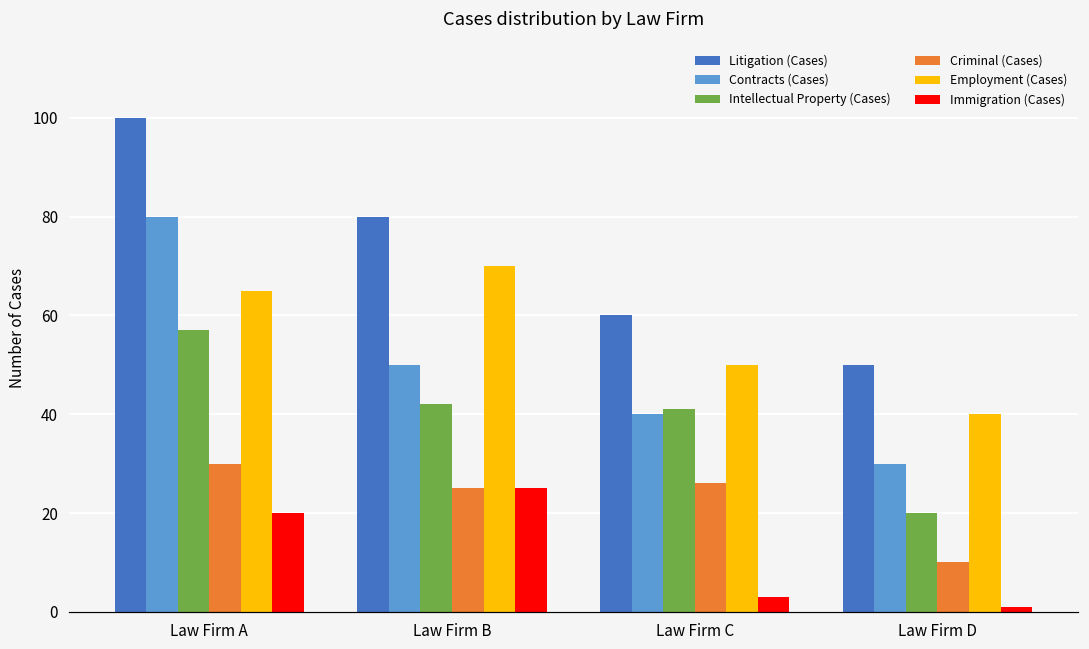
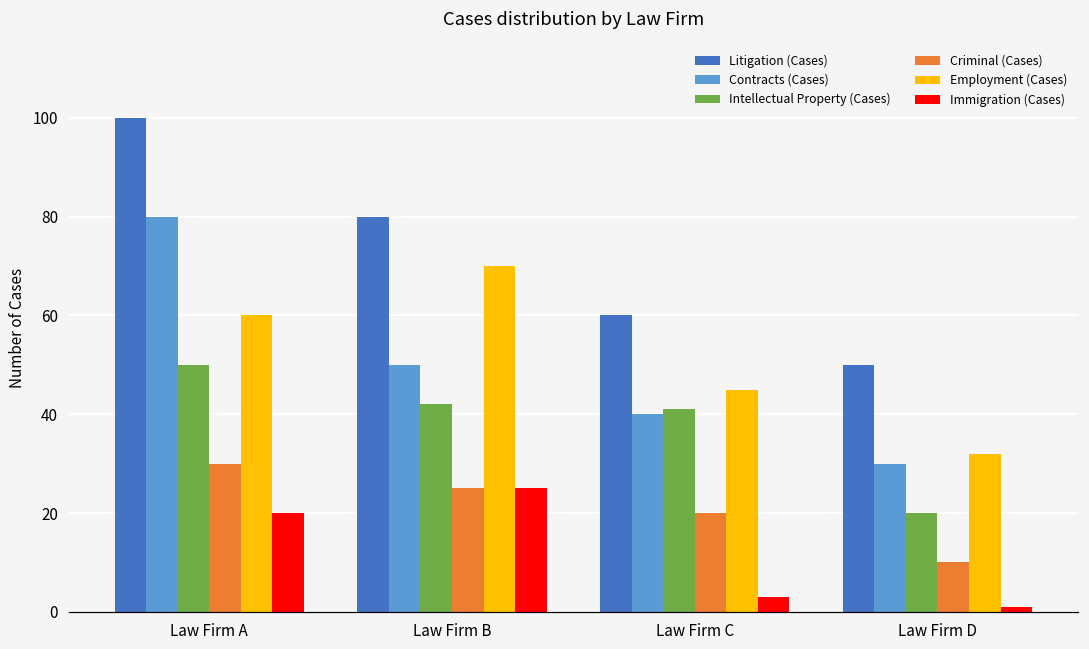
  {
    "Intellectual Property (Cases)": {
-     "Law Firm A": 57,
+     "Law Firm A": 50,
      "Law Firm B": 42,
      "Law Firm C": 41,
      "Law Firm D": 20
    },
    "Criminal (Cases)": {
      "Law Firm A": 30,
      "Law Firm B": 25,
-     "Law Firm C": 26,
+     "Law Firm C": 20,
      "Law Firm D": 10
    },
    "Employment (Cases)": {
-     "Law Firm A": 65,
+     "Law Firm A": 60,
      "Law Firm B": 70,
-     "Law Firm C": 50,
-     "Law Firm D": 40
+     "Law Firm C": 45,
+     "Law Firm D": 32
    },
    "Immigration (Cases)": {
      "Law Firm A": 20,
      "Law Firm B": 25,
      "Law Firm C": 3,
      "Law Firm D": 1
    }
  }
